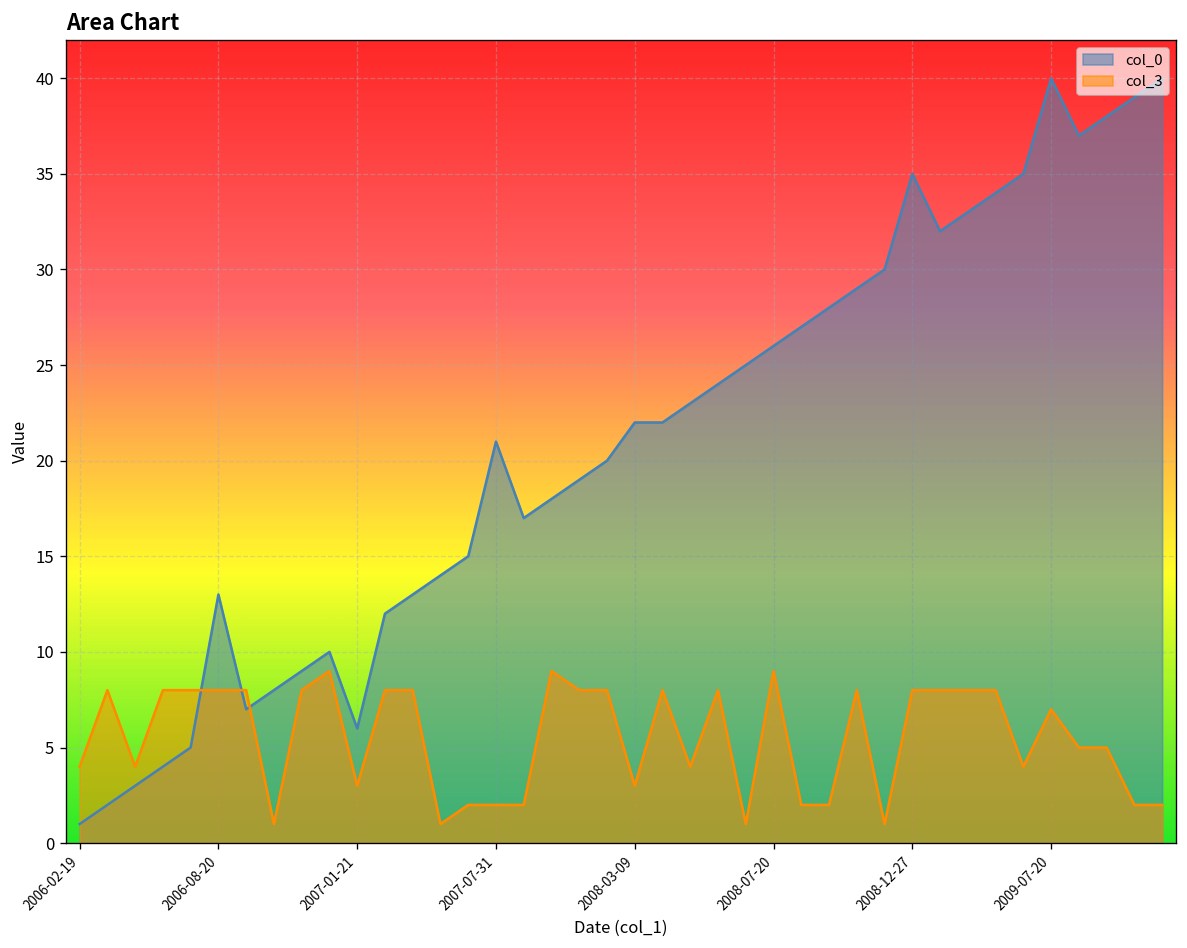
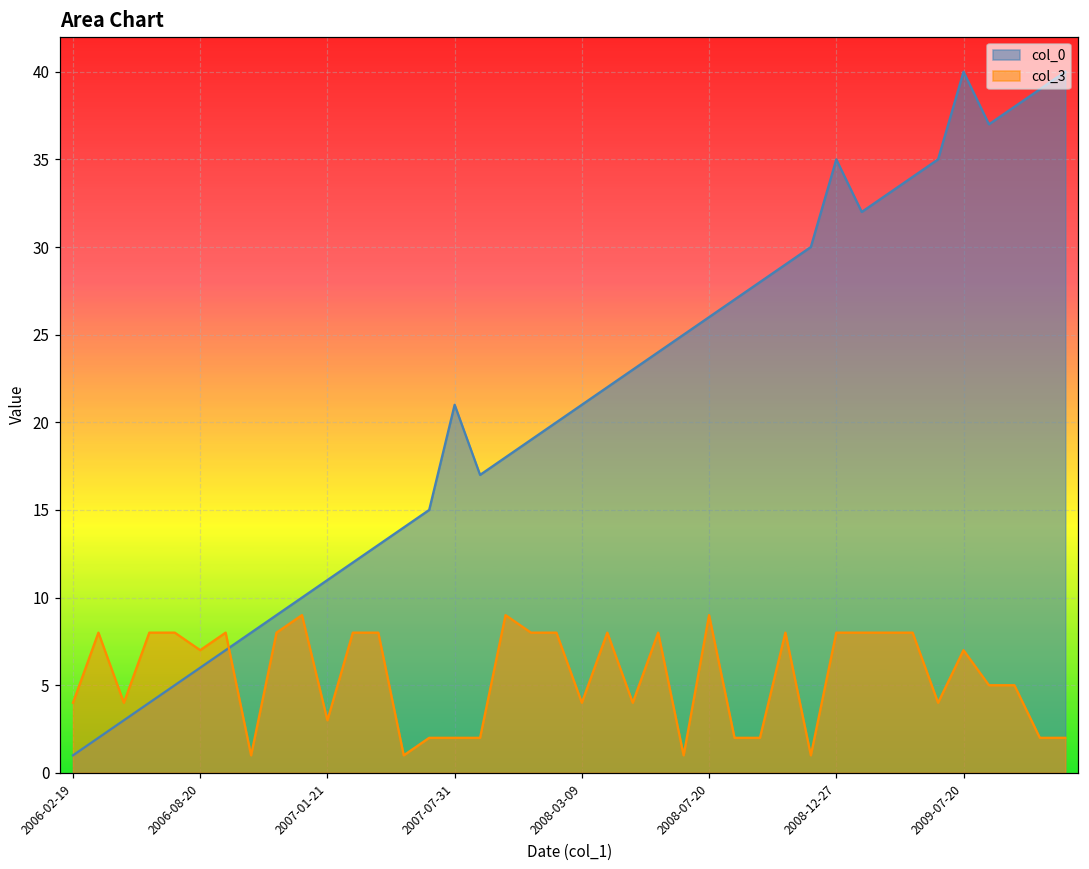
  {
    "col_0": {
      "2006-02-19": 1,
-     "2006-08-20": 13,
-     "2007-01-21": 6,
+     "2006-08-20": 6,
+     "2007-01-21": 11,
      "2007-07-31": 21,
-     "2008-03-09": 22,
+     "2008-03-09": 21,
      "2008-07-20": 26,
      "2008-12-27": 35,
      "2009-07-20": 40
    },
    "col_3": {
      "2006-02-19": 4,
-     "2006-08-20": 8,
+     "2006-08-20": 7,
      "2007-01-21": 3,
      "2007-07-31": 2,
-     "2008-03-09": 3,
+     "2008-03-09": 4,
      "2008-07-20": 9,
      "2008-12-27": 8,
      "2009-07-20": 7
    }
  }
